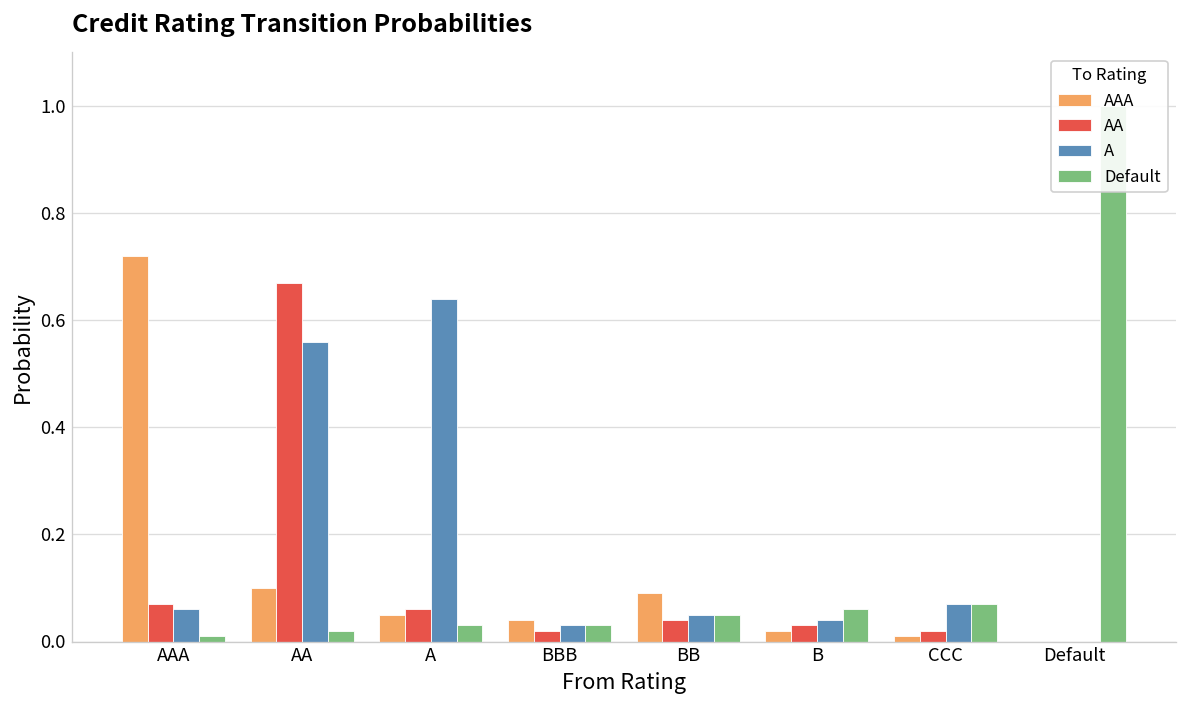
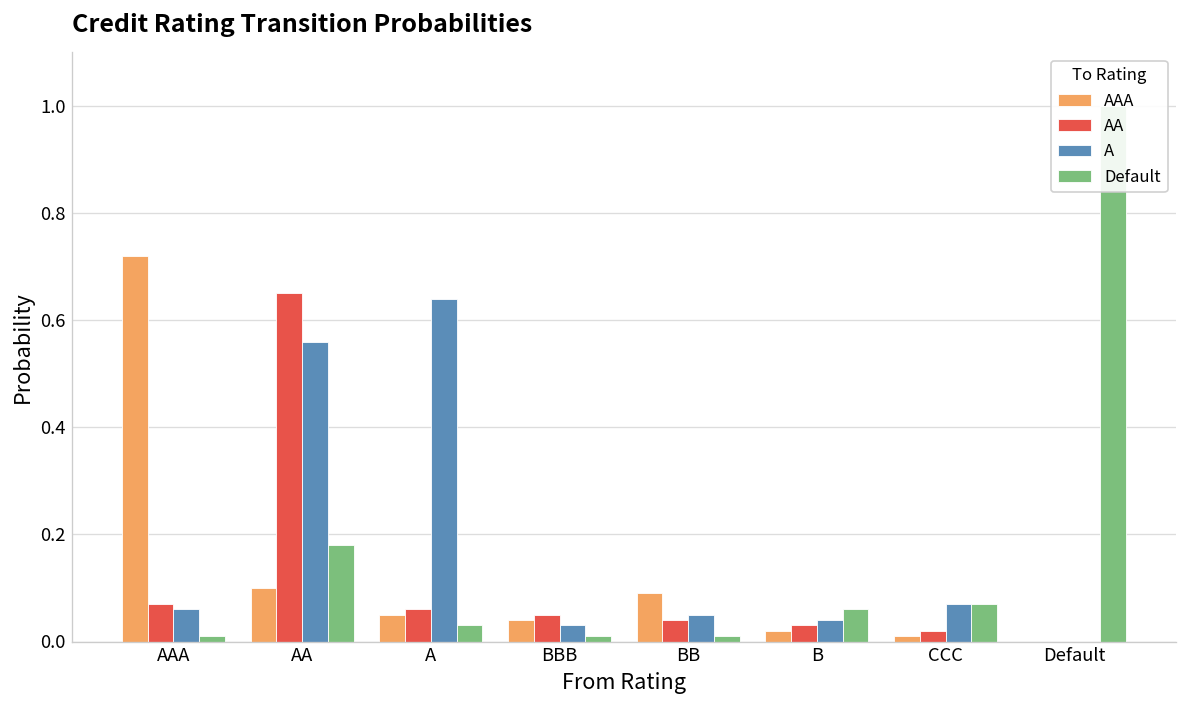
  {
    "AAA": {
      "AAA": 0.72,
      "AA": 0.10,
      "A": 0.05,
      "BBB": 0.04,
      "BB": 0.09,
      "B": 0.02,
      "CCC": 0.01,
      "Default": 0.00
    },
    "AA": {
      "AAA": 0.07,
-     "AA": 0.67,
+     "AA": 0.65,
      "A": 0.06,
-     "BBB": 0.02,
+     "BBB": 0.05,
      "BB": 0.04,
      "B": 0.03,
      "CCC": 0.02,
      "Default": 0.00
    },
    "A": {
      "AAA": 0.06,
      "AA": 0.56,
      "A": 0.64,
      "BBB": 0.03,
      "BB": 0.05,
      "B": 0.04,
      "CCC": 0.07,
      "Default": 0.00
    },
    "Default": {
      "AAA": 0.01,
-     "AA": 0.02,
+     "AA": 0.18,
      "A": 0.03,
-     "BBB": 0.03,
-     "BB": 0.05,
+     "BBB": 0.01,
+     "BB": 0.01,
      "B": 0.06,
      "CCC": 0.07
    }
  }
